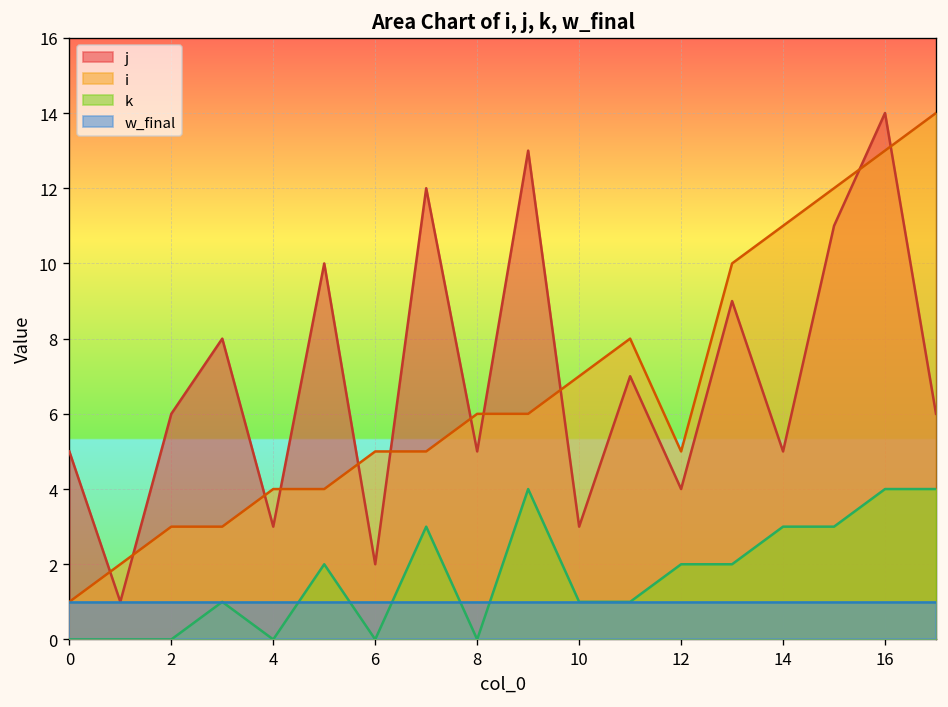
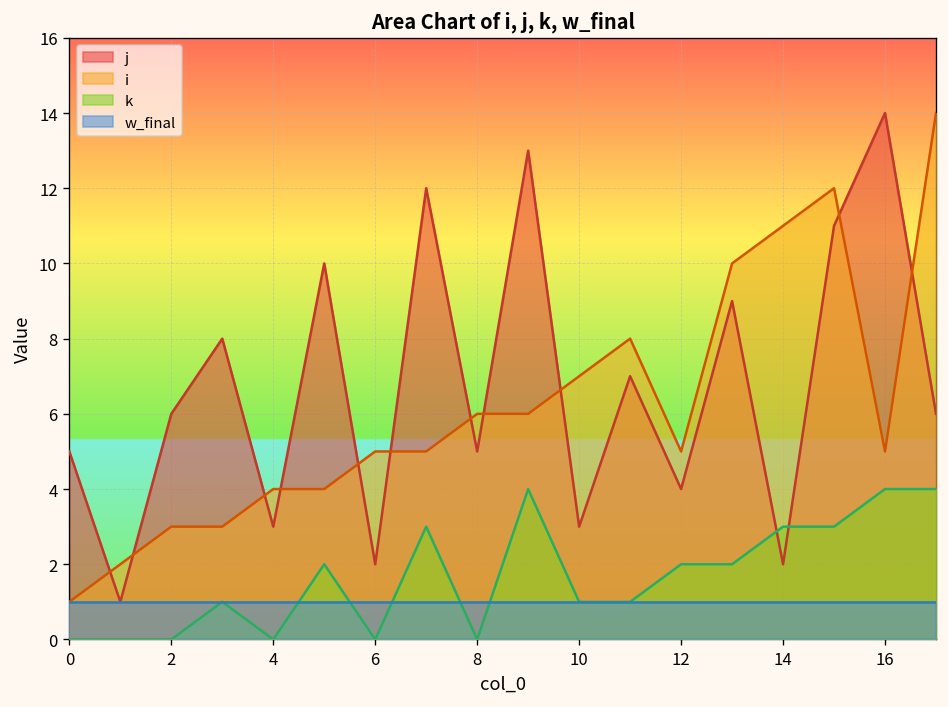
  {
    "j": {
      "0": 5,
      "2": 6,
      "4": 3,
      "6": 2,
      "8": 5,
      "10": 3,
      "12": 4,
-     "14": 5,
+     "14": 2,
      "16": 14
    },
    "i": {
      "2": 3,
      "4": 4,
      "6": 5,
      "8": 6,
      "10": 7,
      "12": 5,
      "14": 11,
-     "16": 13
+     "16": 5
    },
    "k": {
      "0": 0,
      "2": 0,
      "4": 0,
      "6": 0,
      "8": 0,
      "12": 2,
      "14": 3,
      "16": 4
    },
    "w_final": {
      "2": 1,
      "4": 1,
      "6": 1,
      "8": 1,
      "12": 1,
      "14": 1,
      "16": 1
    }
  }
